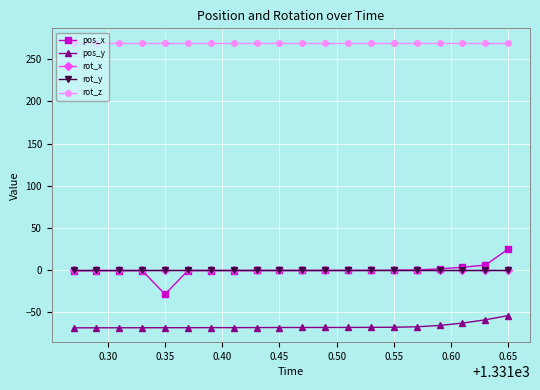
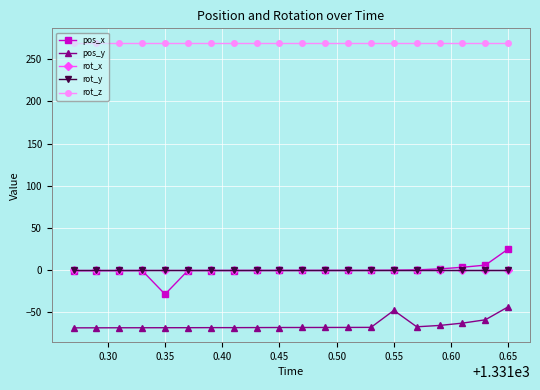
  {
    "pos_x": {
      "0.35": -30,
      "0.65": 20
    },
    "pos_y": {
      "0.35": -70,
      "0.45": -70,
-     "0.55": -70,
-     "0.65": -50
+     "0.55": -50,
+     "0.65": -40
    },
    "rot_y": {
      "0.35": 0,
      "0.65": 0
    },
    "rot_z": {
      "0.35": 270,
      "0.45": 270,
      "0.55": 270,
      "0.65": 270
    }
  }
